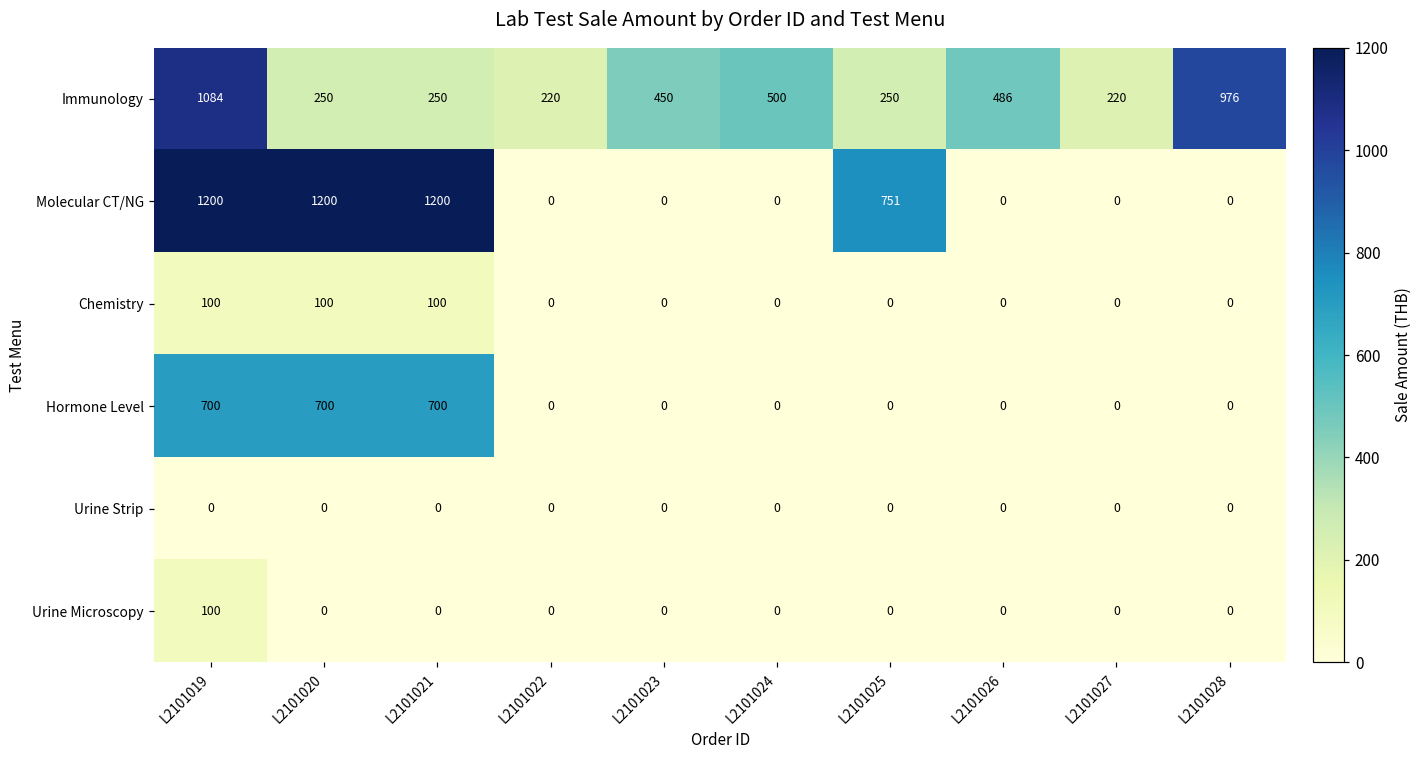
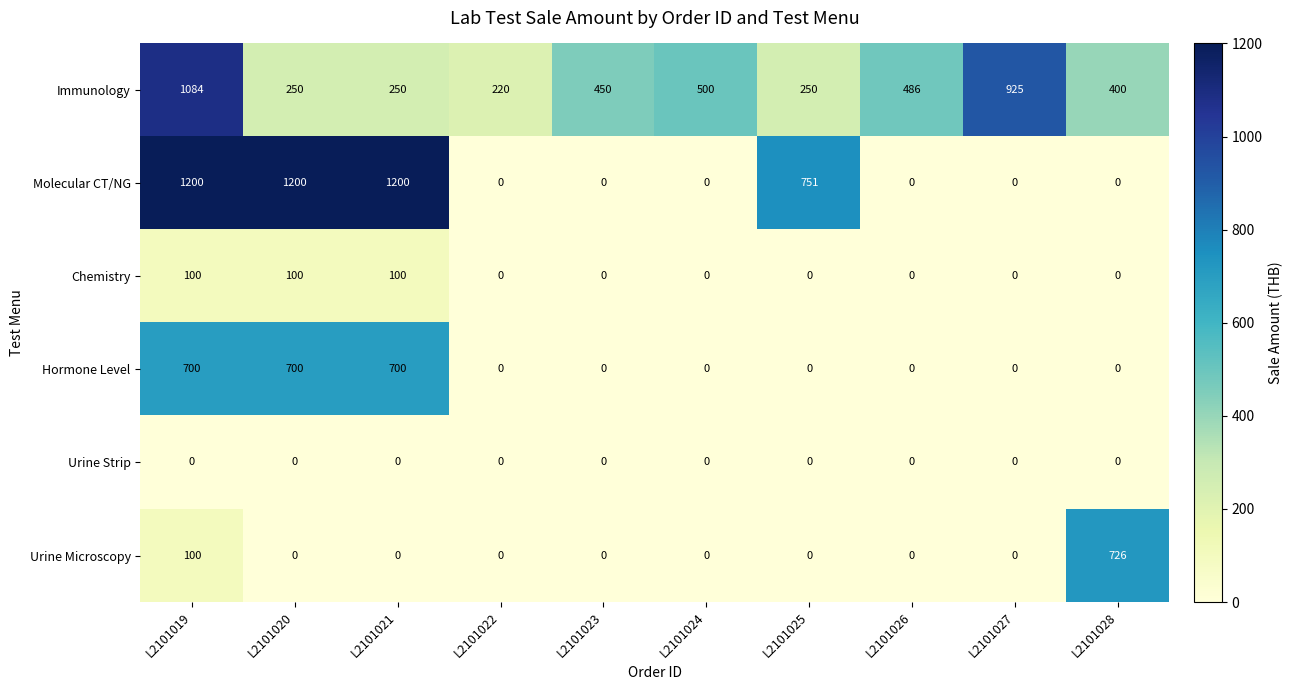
  {
    "Immunology": {
      "L2101019": 1084,
      "L2101020": 250,
      "L2101021": 250,
      "L2101022": 220,
      "L2101023": 450,
      "L2101024": 500,
      "L2101025": 250,
      "L2101026": 486,
-     "L2101027": 220,
-     "L2101028": 976
+     "L2101027": 925,
+     "L2101028": 400
    },
    "Molecular CT/NG": {
      "L2101019": 1200,
      "L2101020": 1200,
      "L2101021": 1200,
      "L2101022": 0,
      "L2101023": 0,
      "L2101024": 0,
      "L2101025": 751,
      "L2101026": 0,
      "L2101027": 0,
      "L2101028": 0
    },
    "Chemistry": {
      "L2101019": 100,
      "L2101020": 100,
      "L2101021": 100,
      "L2101022": 0,
      "L2101023": 0,
      "L2101024": 0,
      "L2101025": 0,
      "L2101026": 0,
      "L2101027": 0,
      "L2101028": 0
    },
    "Hormone Level": {
      "L2101019": 700,
      "L2101020": 700,
      "L2101021": 700,
      "L2101022": 0,
      "L2101023": 0,
      "L2101024": 0,
      "L2101025": 0,
      "L2101026": 0,
      "L2101027": 0,
      "L2101028": 0
    },
    "Urine Strip": {
      "L2101019": 0,
      "L2101020": 0,
      "L2101021": 0,
      "L2101022": 0,
      "L2101023": 0,
      "L2101024": 0,
      "L2101025": 0,
      "L2101026": 0,
      "L2101027": 0,
      "L2101028": 0
    },
    "Urine Microscopy": {
      "L2101019": 100,
      "L2101020": 0,
      "L2101021": 0,
      "L2101022": 0,
      "L2101023": 0,
      "L2101024": 0,
      "L2101025": 0,
      "L2101026": 0,
      "L2101027": 0,
-     "L2101028": 0
+     "L2101028": 726
    }
  }
